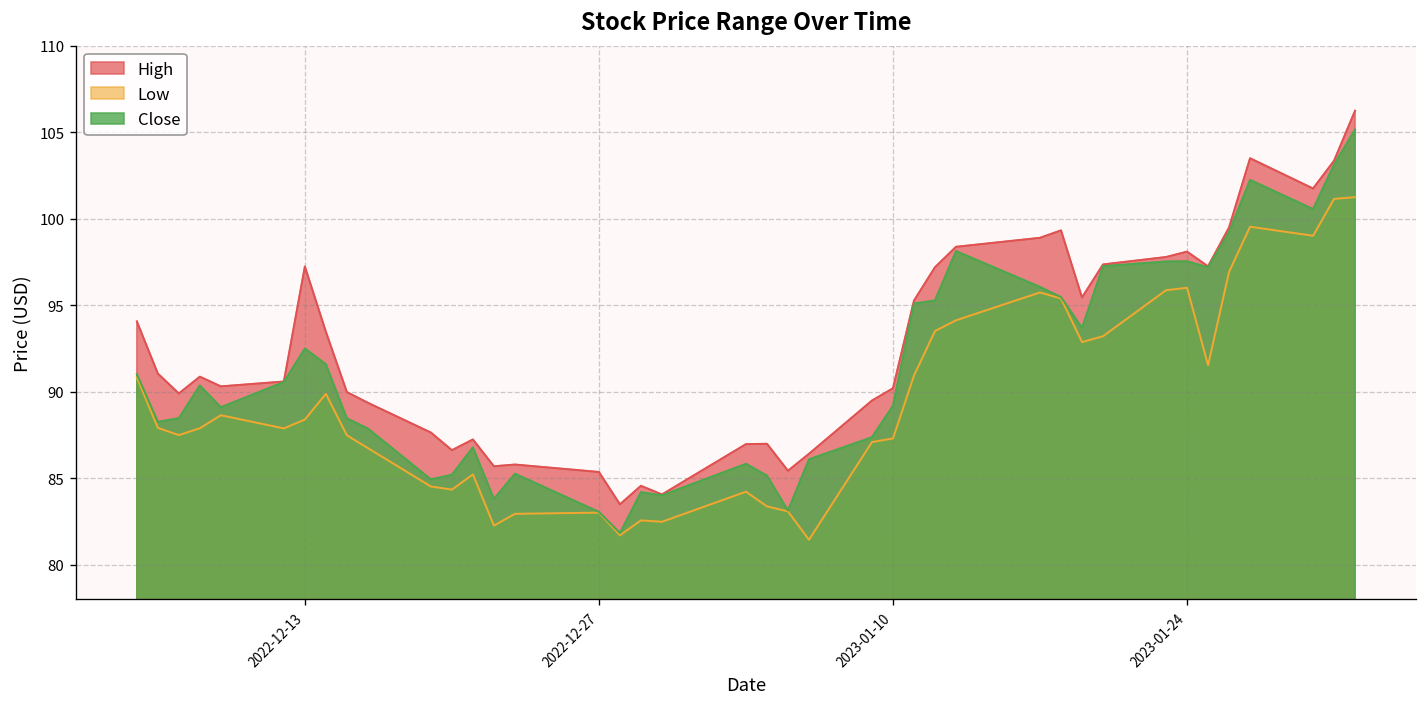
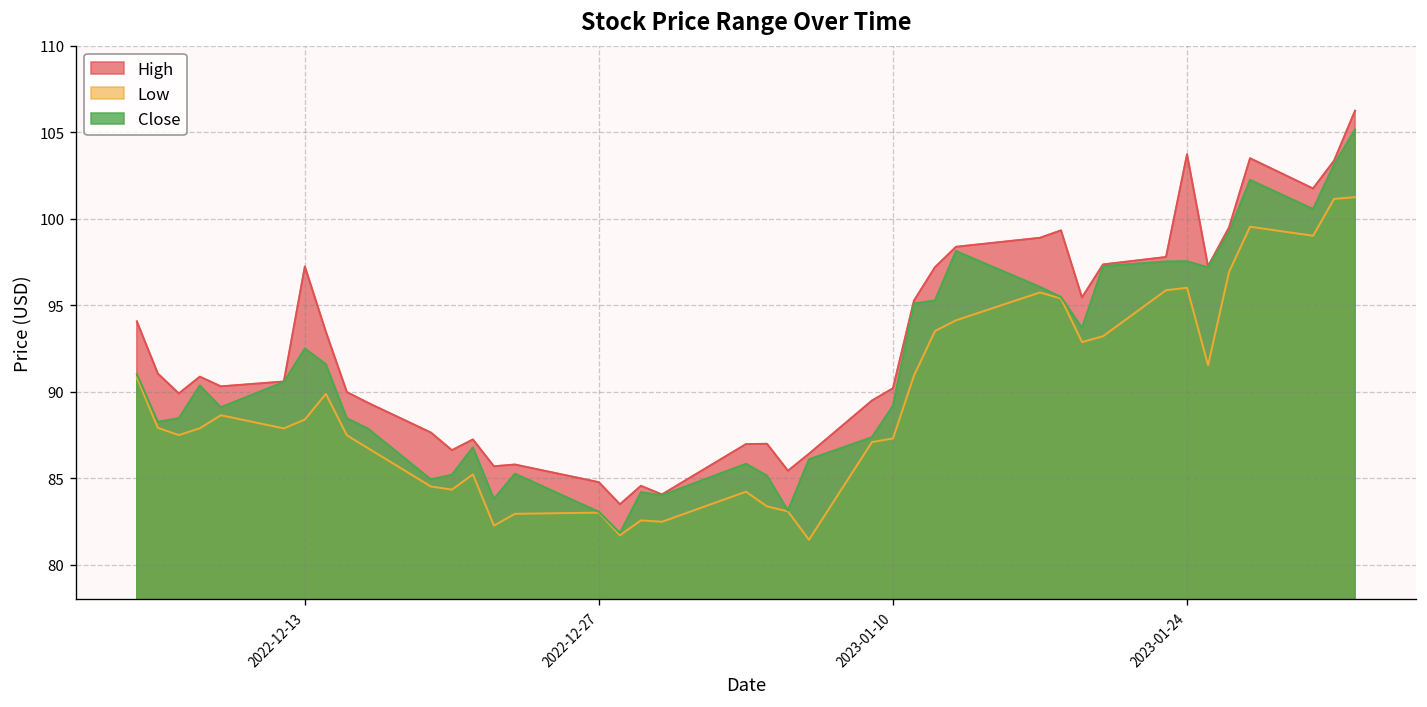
  {
    "High": {
      "2022-12-13": 97.2,
-     "2022-12-27": 85.3,
+     "2022-12-27": 84.8,
      "2023-01-10": 90.2,
-     "2023-01-24": 98.1
+     "2023-01-24": 103.7
    },
    "Low": {
      "2022-12-13": 88.4,
      "2023-01-10": 87.3,
      "2023-01-24": 96.0
    },
    "Close": {
      "2022-12-13": 92.5,
      "2023-01-10": 89.2,
      "2023-01-24": 97.5
    }
  }
